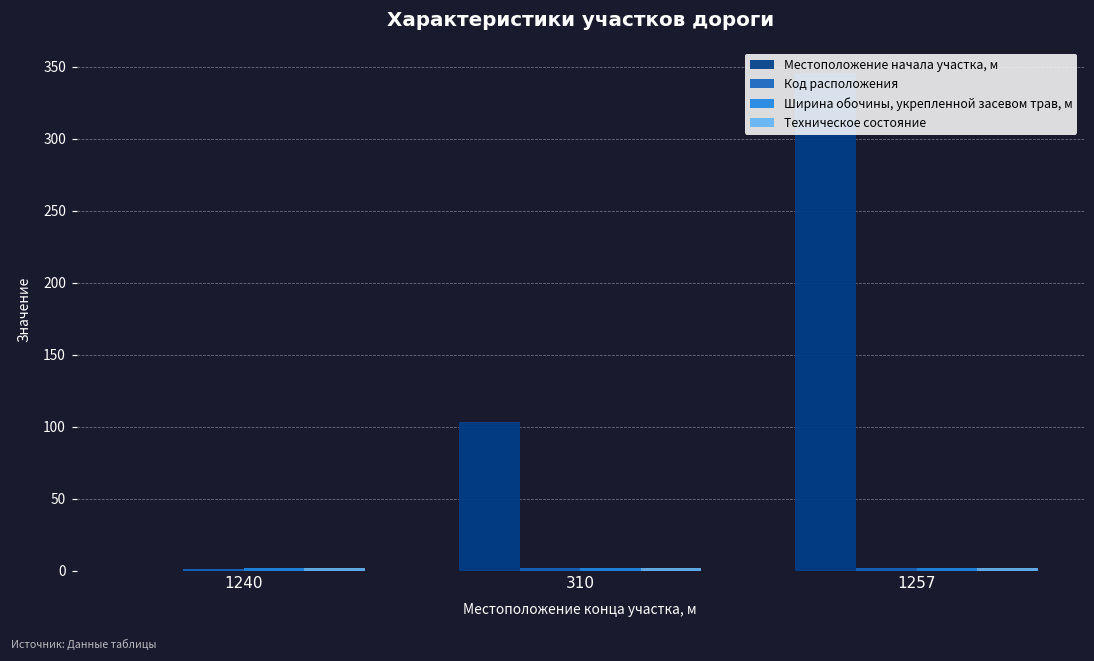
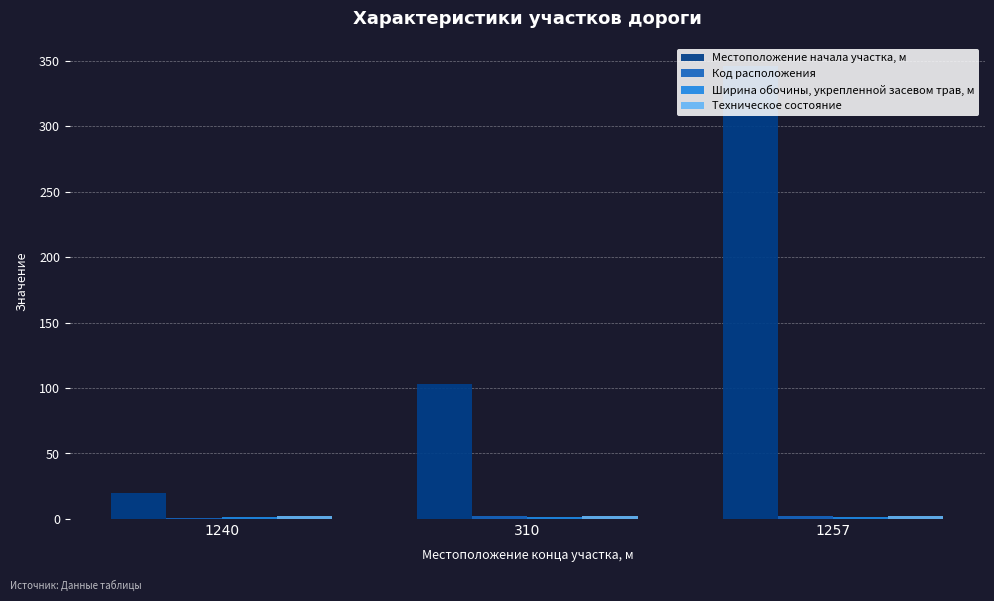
  {
    "Местоположение начала участка, м": {
-     "1240": 0,
+     "1240": 20,
      "310": 103
    },
    "Техническое состояние": {
      "1240": 2,
      "310": 2,
      "1257": 2
    }
  }
